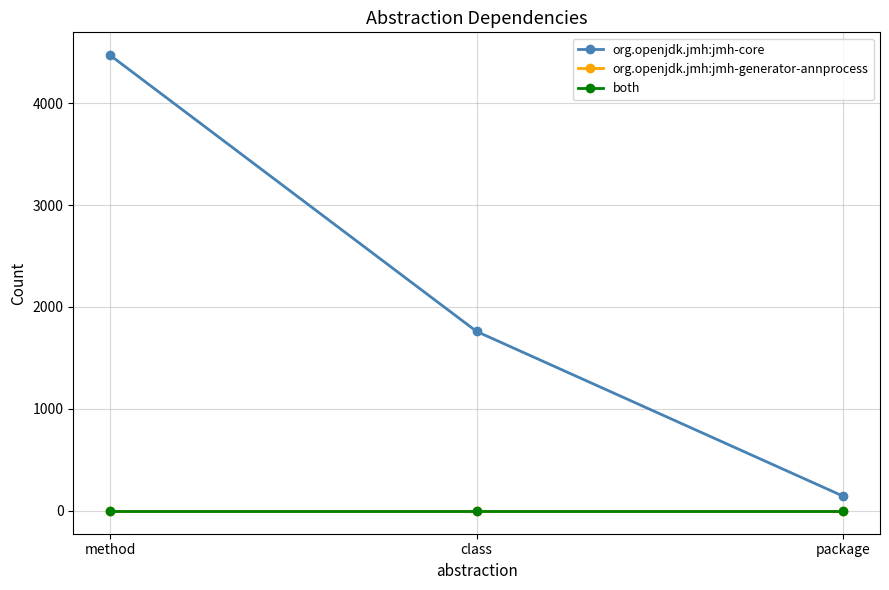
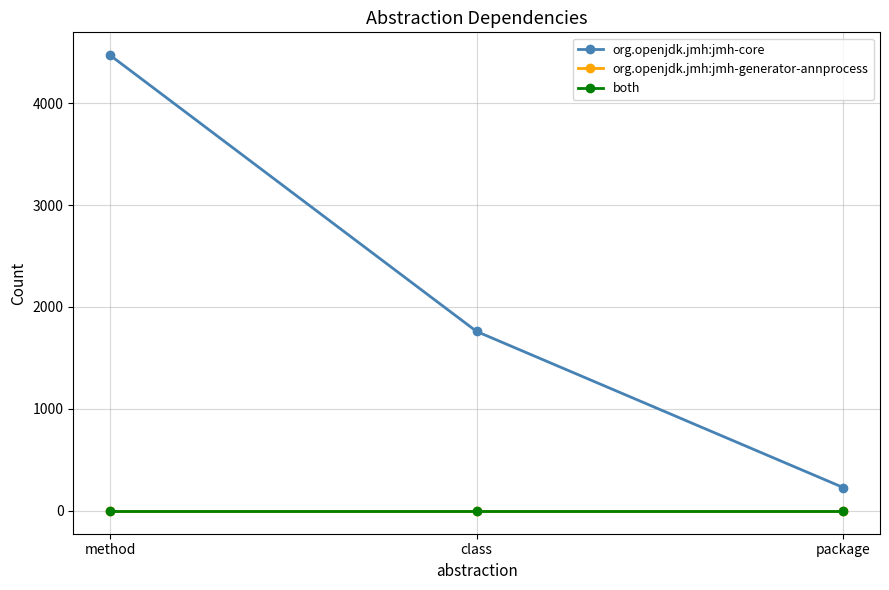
  {
    "org.openjdk.jmh:jmh-core": {
      "method": 4470,
      "class": 1760,
-     "package": 140
+     "package": 230
    },
    "both": {
      "method": 0,
      "class": 0,
      "package": 0
    }
  }
